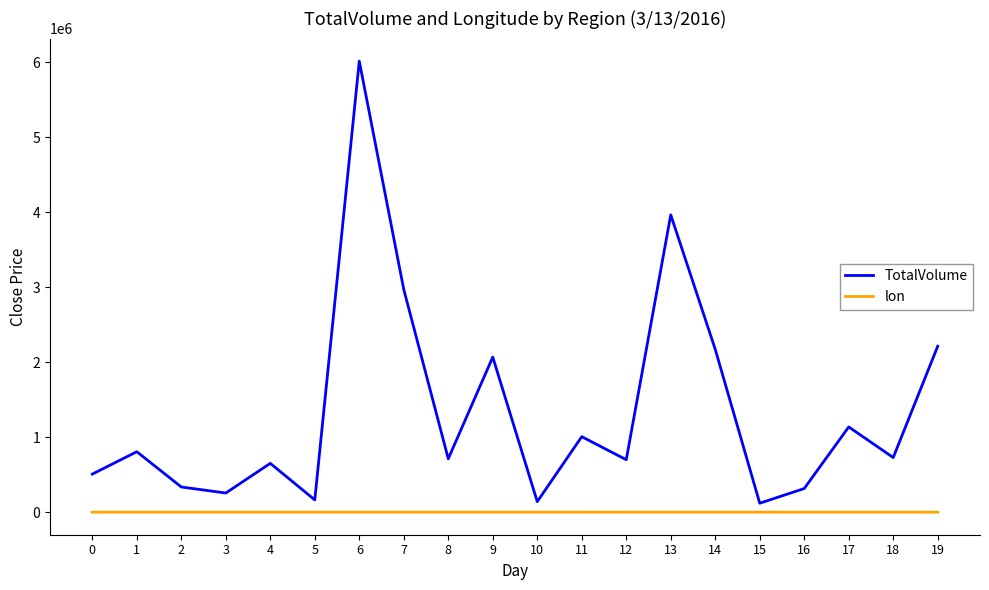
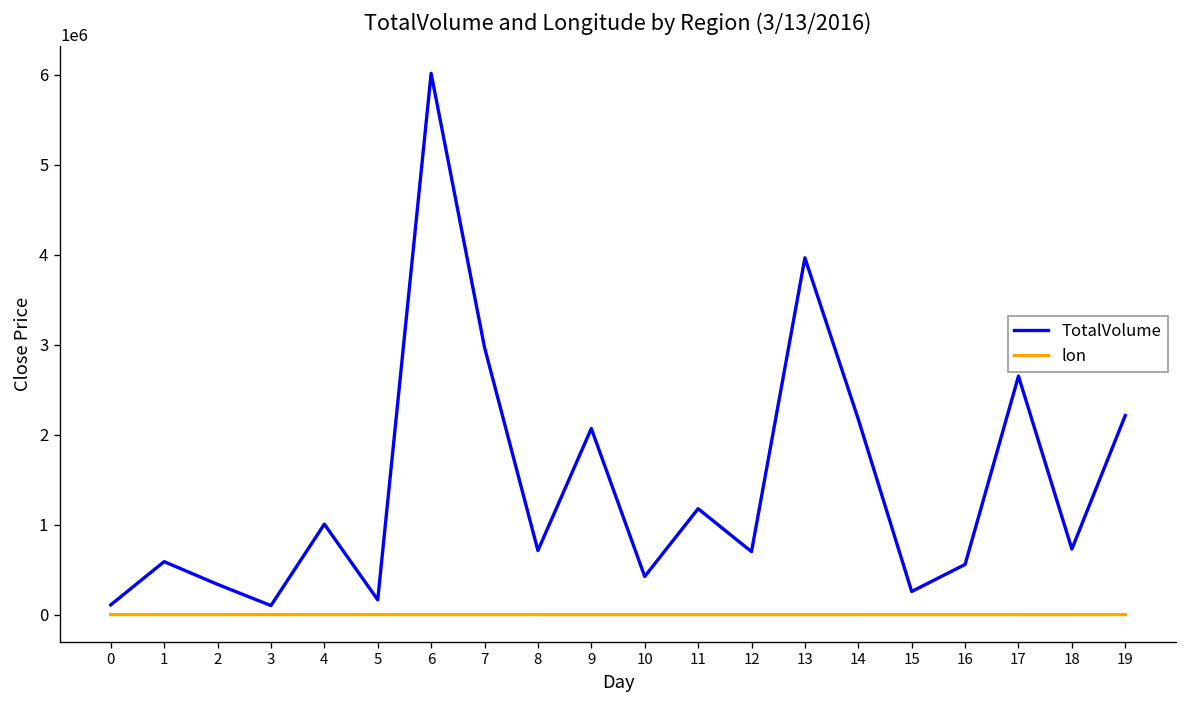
  {
    "TotalVolume": {
-     "0": 500000,
-     "1": 800000,
+     "0": 100000,
+     "1": 600000,
      "2": 300000,
-     "3": 300000,
-     "4": 700000,
+     "3": 100000,
+     "4": 1000000,
      "5": 200000,
      "6": 6000000,
      "7": 3000000,
      "8": 700000,
      "9": 2100000,
-     "10": 100000,
-     "11": 1000000,
+     "10": 400000,
+     "11": 1200000,
      "12": 700000,
      "13": 4000000,
      "14": 2200000,
-     "15": 100000,
-     "16": 300000,
-     "17": 1100000,
+     "15": 300000,
+     "16": 600000,
+     "17": 2700000,
      "18": 700000,
      "19": 2200000
    },
    "lon": {
      "0": 0,
      "1": 0,
      "2": 0,
      "3": 0,
      "4": 0,
      "5": 0,
      "6": 0,
      "7": 0,
      "8": 0,
      "9": 0,
      "10": 0,
      "11": 0,
      "12": 0,
      "13": 0,
      "14": 0,
      "15": 0,
      "16": 0,
      "17": 0,
      "18": 0,
      "19": 0
    }
  }
